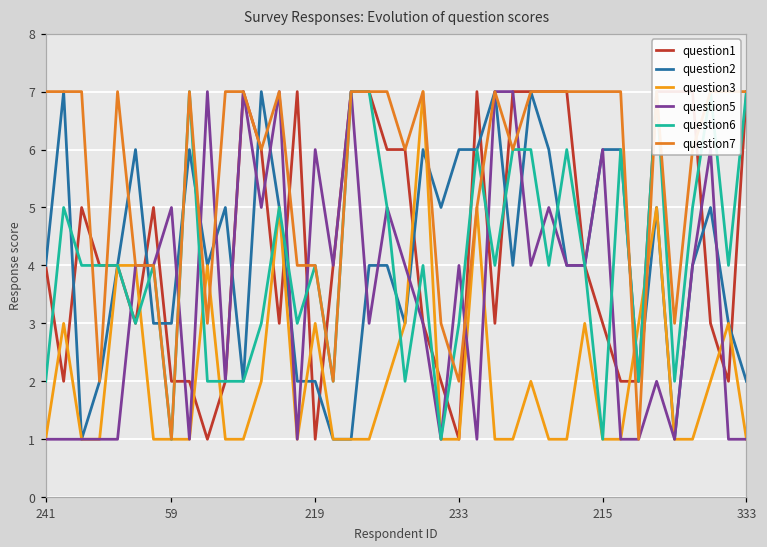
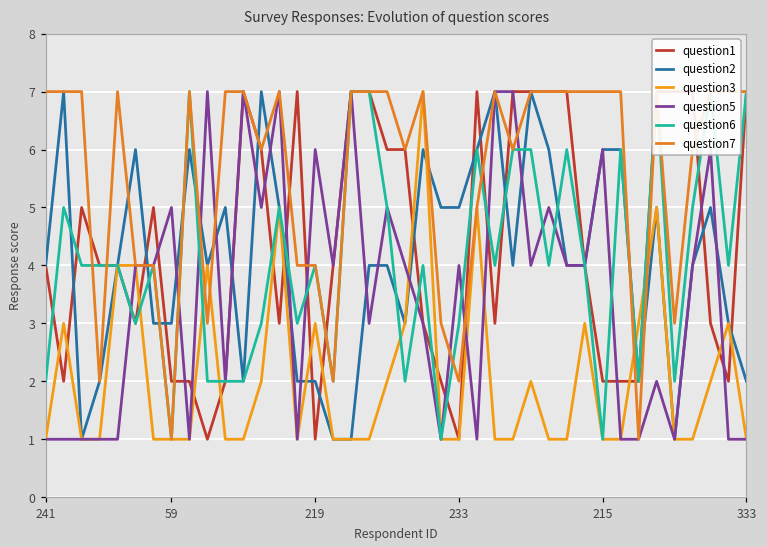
  {
    "question1": {
      "59": 2,
      "219": 1,
-     "215": 3
+     "215": 2
    },
    "question2": {
      "59": 3,
      "219": 2,
-     "233": 6,
+     "233": 5,
      "333": 2
    },
    "question5": {
      "59": 5,
      "219": 6,
      "233": 4
    },
    "question6": {
      "241": 2,
      "233": 3
    }
  }
